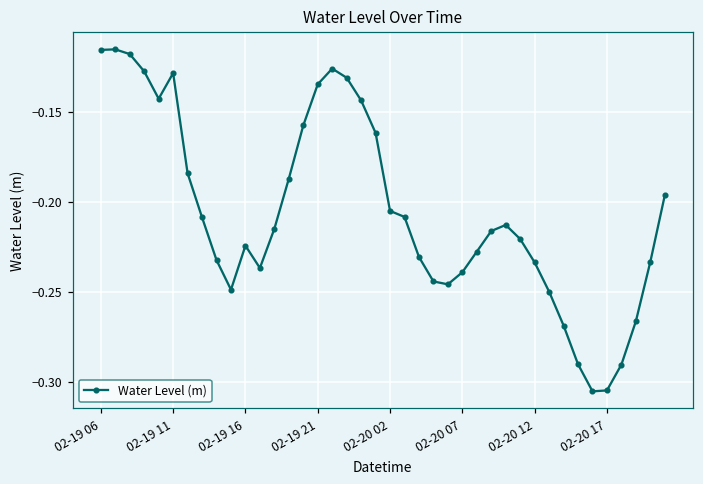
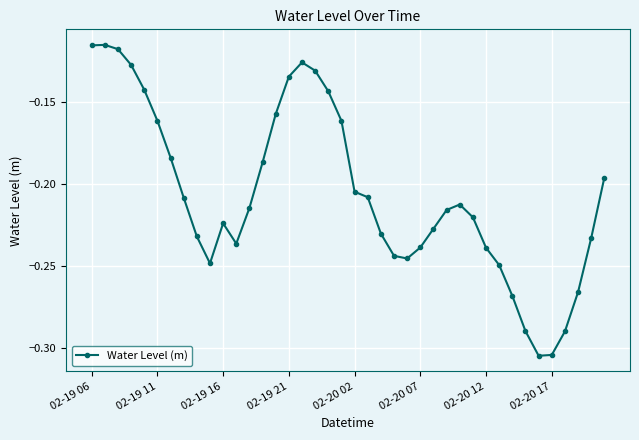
  {
    "02-19 06": -0.115,
-   "02-19 11": -0.128,
+   "02-19 11": -0.161,
    "02-19 16": -0.224,
    "02-19 21": -0.135,
    "02-20 02": -0.205,
    "02-20 07": -0.239,
-   "02-20 12": -0.233,
+   "02-20 12": -0.239,
    "02-20 17": -0.304
  }
